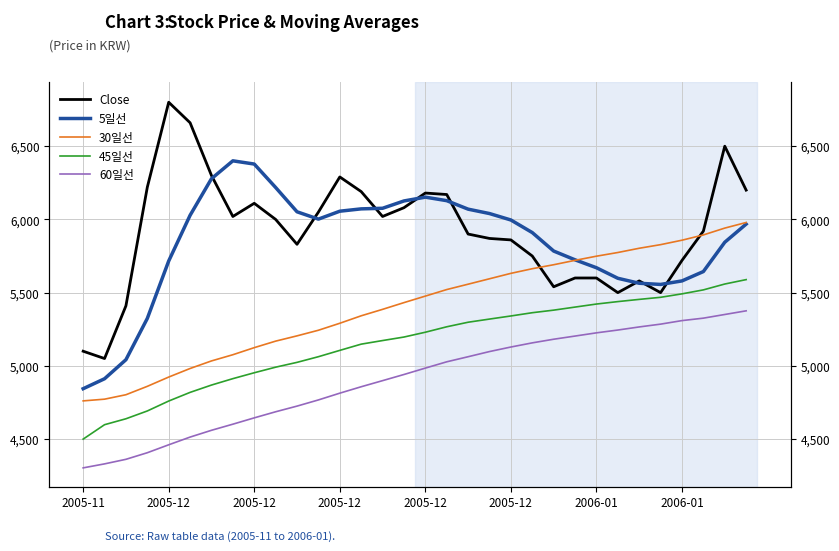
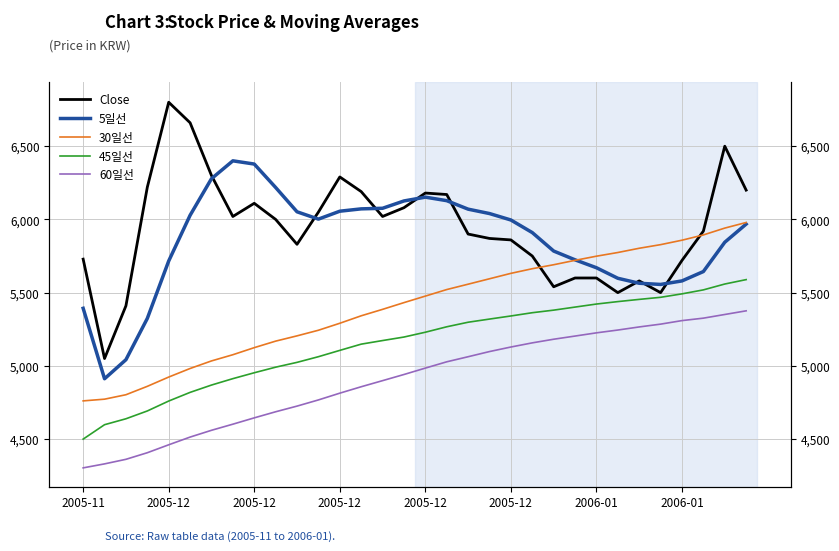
  {
    "Close": {
-     "2005-11": "5,100"
+     "2005-11": "5,730"
    },
    "5일선": {
-     "2005-11": "4,840"
+     "2005-11": "5,390"
    },
    "30일선": {
      "2005-11": "4,760"
    },
    "45일선": {
      "2005-11": "4,500"
    },
    "60일선": {
      "2005-11": "4,300"
    }
  }
